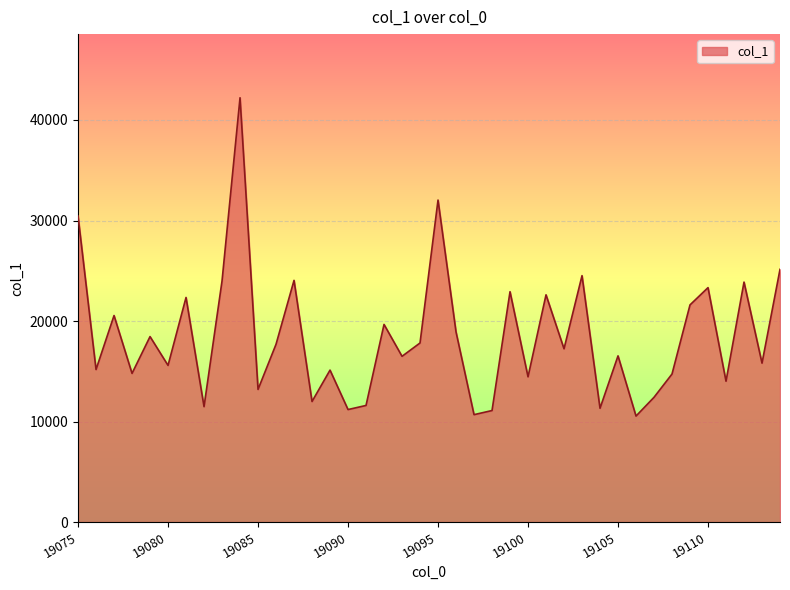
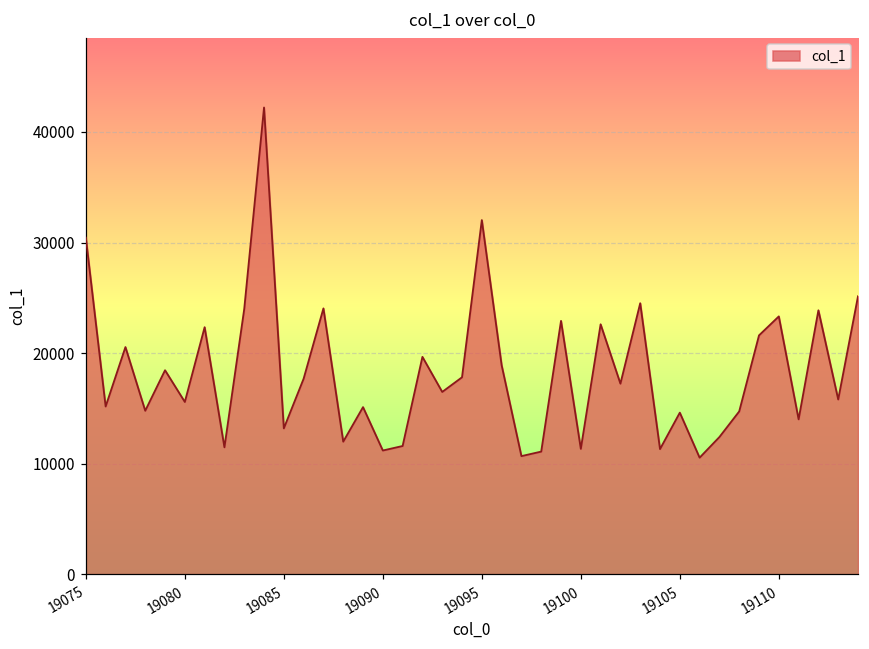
  {
    "19075": 30400,
    "19080": 15600,
    "19085": 13200,
    "19090": 11200,
    "19095": 32000,
-   "19100": 14400,
-   "19105": 16500,
+   "19100": 11300,
+   "19105": 14600,
    "19110": 23300
  }
